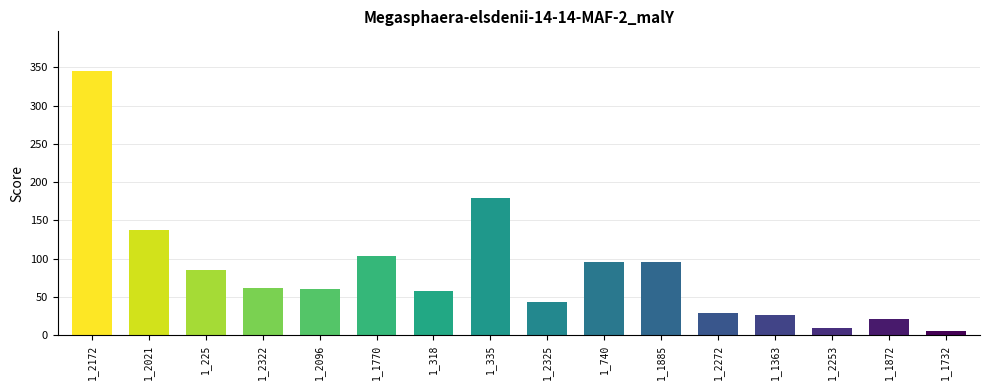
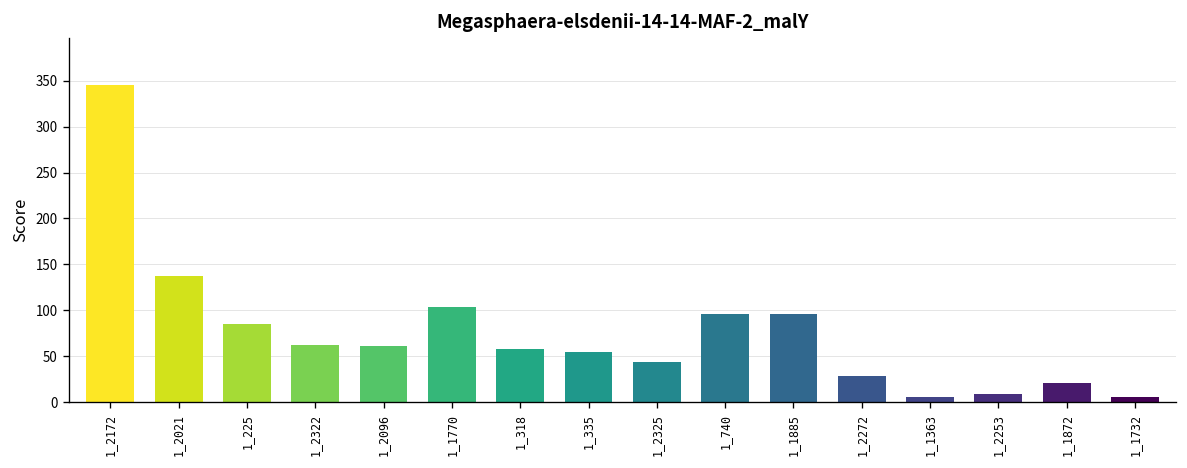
  {
    "1_2172": 350,
    "1_2021": 140,
    "1_225": 90,
    "1_2322": 60,
    "1_2096": 60,
    "1_1770": 100,
    "1_318": 60,
-   "1_335": 180,
+   "1_335": 50,
    "1_2325": 40,
    "1_740": 100,
    "1_1885": 100,
    "1_2272": 30,
-   "1_1363": 30,
+   "1_1363": 10,
    "1_2253": 10,
    "1_1872": 20,
    "1_1732": 10
  }
